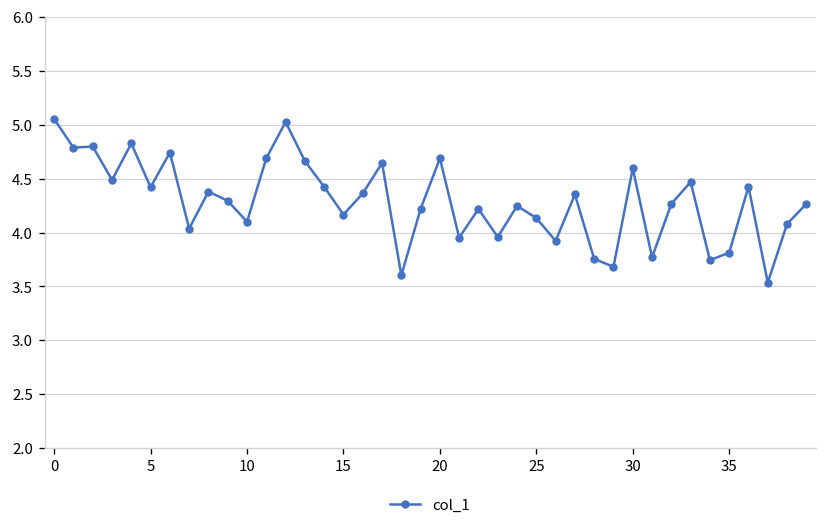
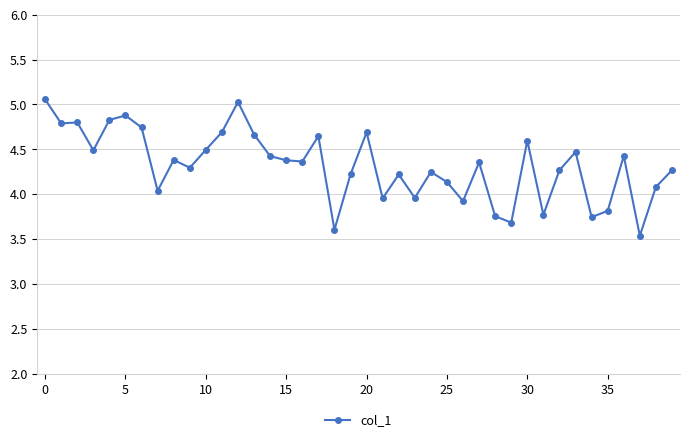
  {
    "0": 5.1,
-   "5": 4.4,
-   "10": 4.1,
-   "15": 4.2,
+   "5": 4.9,
+   "10": 4.5,
+   "15": 4.4,
    "20": 4.7,
    "25": 4.1,
    "30": 4.6,
    "35": 3.8
  }
